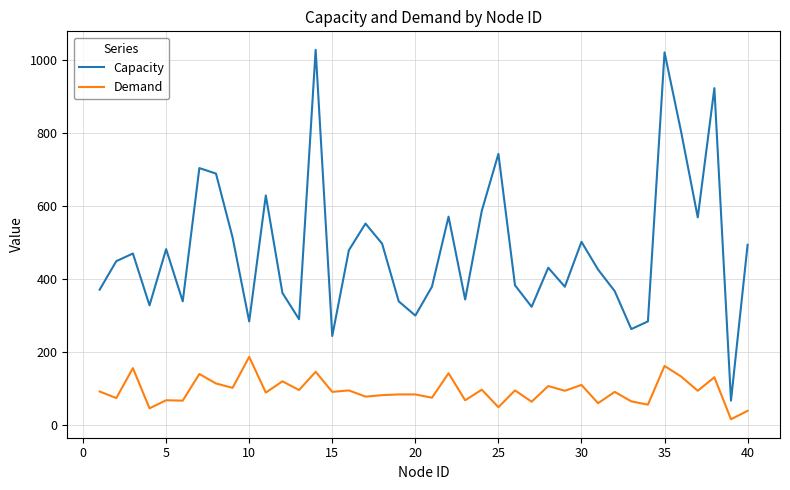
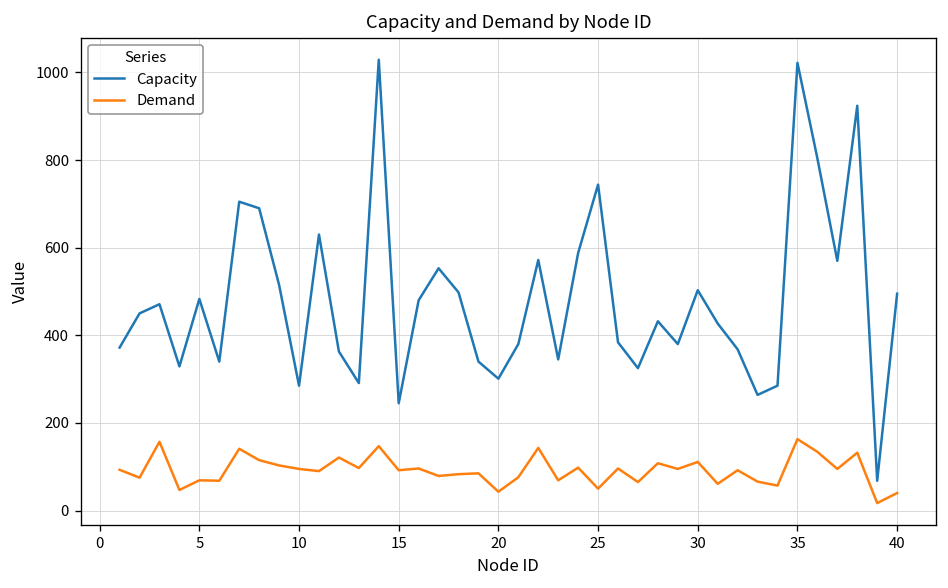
  {
    "Capacity": {
      "5": 480,
      "10": 290,
      "15": 250,
      "20": 300,
      "25": 740,
      "30": 500,
      "35": 1020,
      "40": 500
    },
    "Demand": {
      "5": 70,
-     "10": 190,
+     "10": 100,
      "15": 90,
-     "20": 90,
+     "20": 40,
      "25": 50,
      "30": 110,
      "35": 160,
      "40": 40
    }
  }
